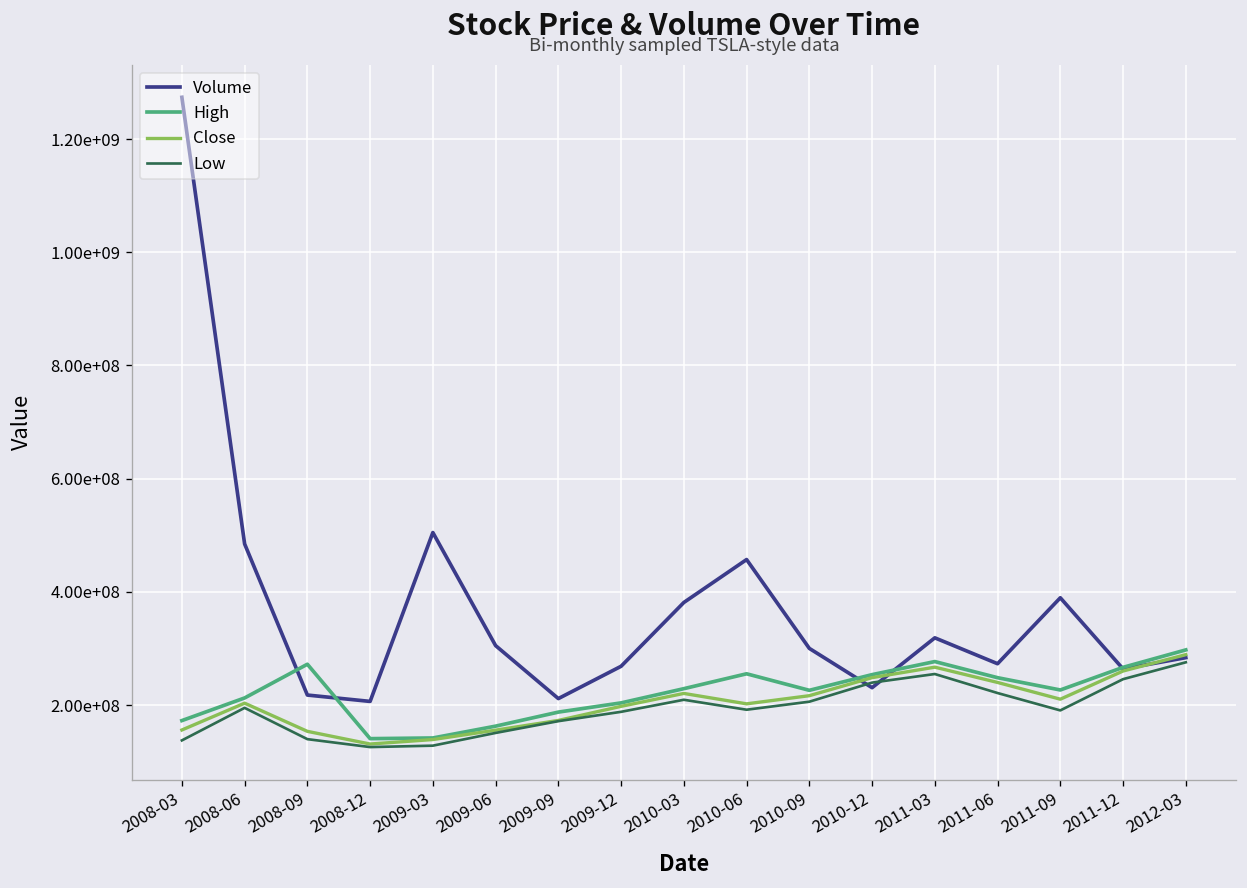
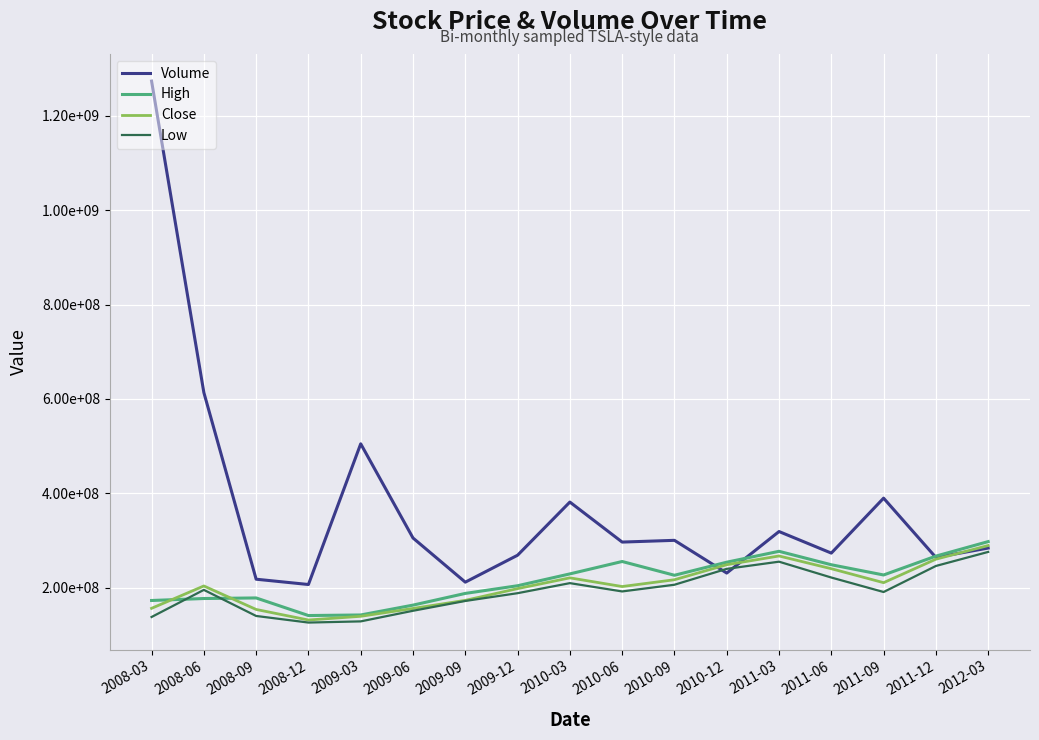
  {
    "Volume": {
-     "2008-06": 480000000,
+     "2008-06": 610000000,
      "2008-09": 220000000,
      "2008-12": 210000000,
      "2009-03": 500000000,
      "2009-06": 310000000,
      "2009-09": 210000000,
      "2009-12": 270000000,
      "2010-03": 380000000,
-     "2010-06": 460000000,
+     "2010-06": 300000000,
      "2010-09": 300000000,
      "2010-12": 230000000,
      "2011-03": 320000000,
      "2011-06": 270000000,
      "2011-09": 390000000
    },
    "High": {
      "2008-03": 170000000,
-     "2008-06": 210000000,
-     "2008-09": 270000000,
+     "2008-06": 180000000,
+     "2008-09": 180000000,
      "2008-12": 140000000,
      "2009-06": 160000000,
      "2009-09": 190000000,
      "2009-12": 200000000,
      "2010-03": 230000000,
      "2010-06": 260000000,
      "2010-09": 230000000,
      "2011-03": 280000000,
      "2011-06": 250000000,
      "2011-09": 230000000,
      "2012-03": 300000000
    },
    "Close": {
      "2008-03": 160000000,
      "2008-06": 200000000,
      "2008-09": 150000000,
      "2008-12": 130000000,
      "2009-12": 200000000,
      "2010-03": 220000000,
      "2010-06": 200000000,
      "2010-09": 220000000,
      "2011-03": 270000000,
      "2011-06": 240000000,
      "2011-09": 210000000
    },
    "Low": {
      "2008-03": 140000000,
      "2008-06": 200000000,
      "2008-09": 140000000,
      "2008-12": 130000000,
      "2009-03": 130000000,
      "2009-12": 190000000,
      "2010-03": 210000000,
      "2010-06": 190000000,
      "2010-09": 210000000,
      "2010-12": 240000000,
      "2011-03": 250000000,
      "2011-06": 220000000,
      "2011-09": 190000000,
      "2011-12": 250000000,
      "2012-03": 280000000
    }
  }
